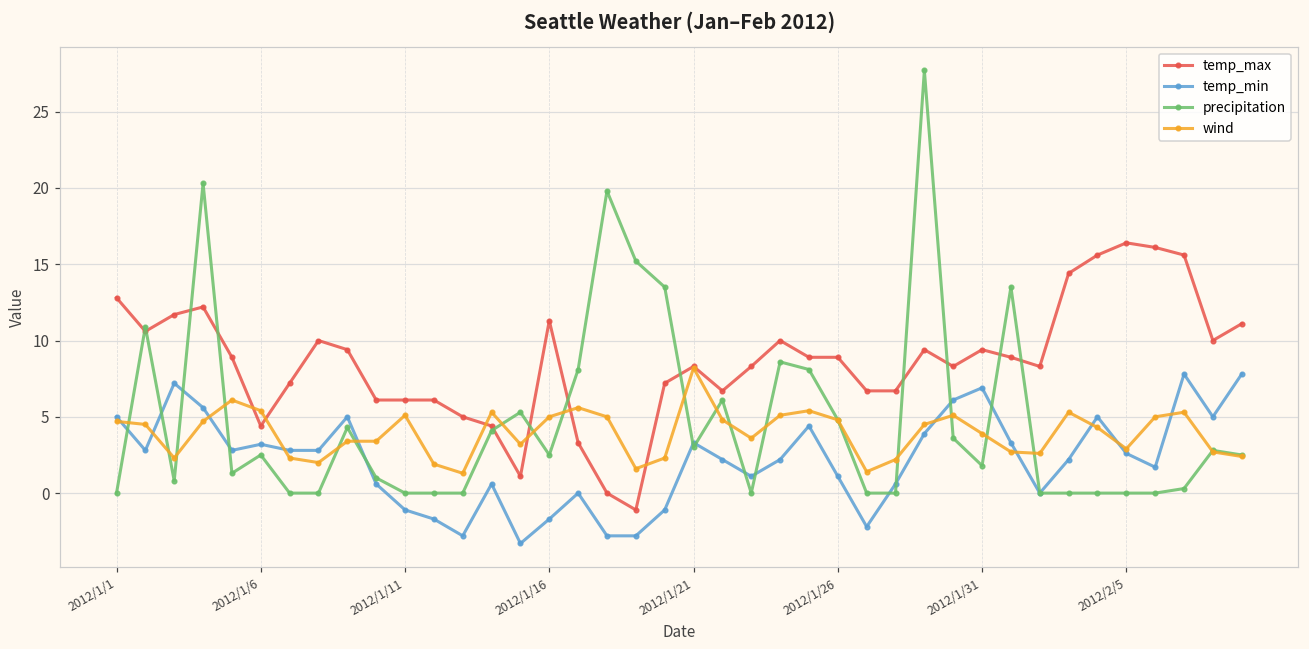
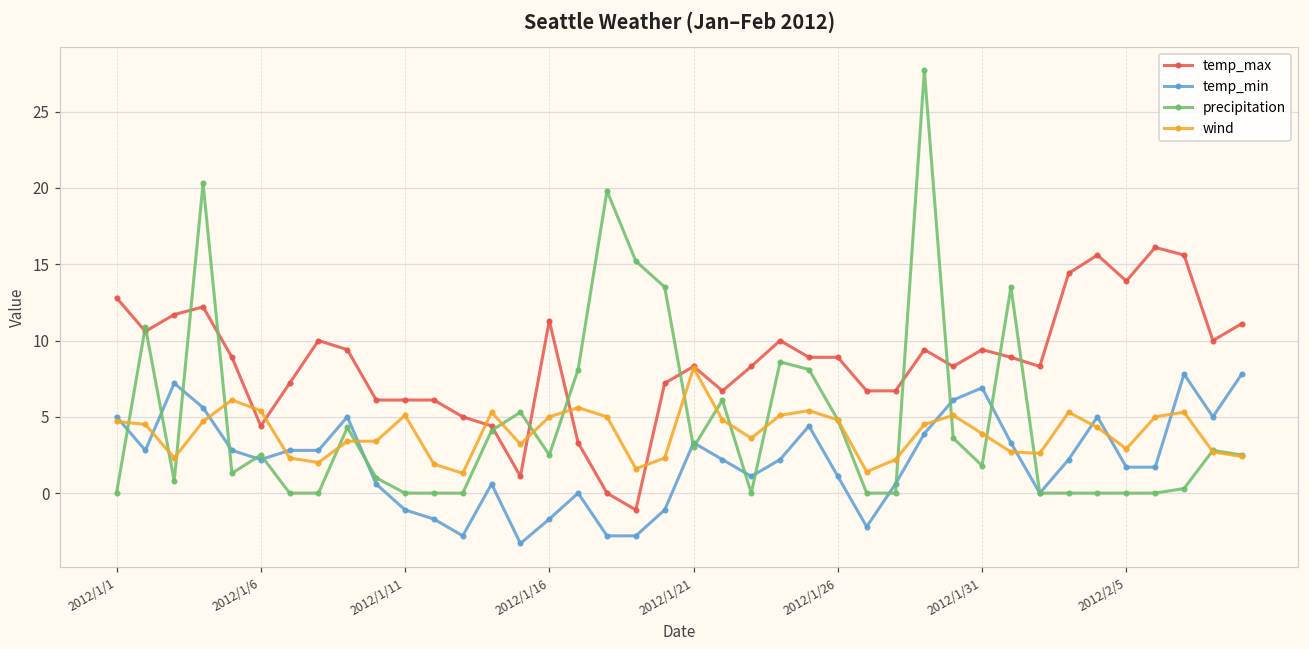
  {
    "temp_max": {
      "2012/1/1": 12.8,
      "2012/1/6": 4.4,
      "2012/1/11": 6.1,
      "2012/1/16": 11.3,
      "2012/1/26": 8.9,
      "2012/1/31": 9.4,
-     "2012/2/5": 16.4
+     "2012/2/5": 13.9
    },
    "temp_min": {
      "2012/1/1": 5.0,
-     "2012/1/6": 3.2,
+     "2012/1/6": 2.2,
      "2012/1/11": -1.1,
      "2012/1/16": -1.7,
      "2012/1/21": 3.3,
      "2012/1/26": 1.1,
      "2012/1/31": 6.9,
-     "2012/2/5": 2.6
+     "2012/2/5": 1.7
    },
    "precipitation": {
      "2012/1/1": 0.0,
      "2012/1/6": 2.5,
      "2012/1/11": 0.0,
      "2012/1/16": 2.5,
      "2012/1/21": 3.0,
      "2012/1/31": 1.8,
      "2012/2/5": 0.0
    },
    "wind": {
      "2012/1/1": 4.7,
      "2012/1/6": 5.4,
      "2012/1/11": 5.1,
      "2012/1/16": 5.0,
      "2012/1/31": 3.9,
      "2012/2/5": 2.9
    }
  }
